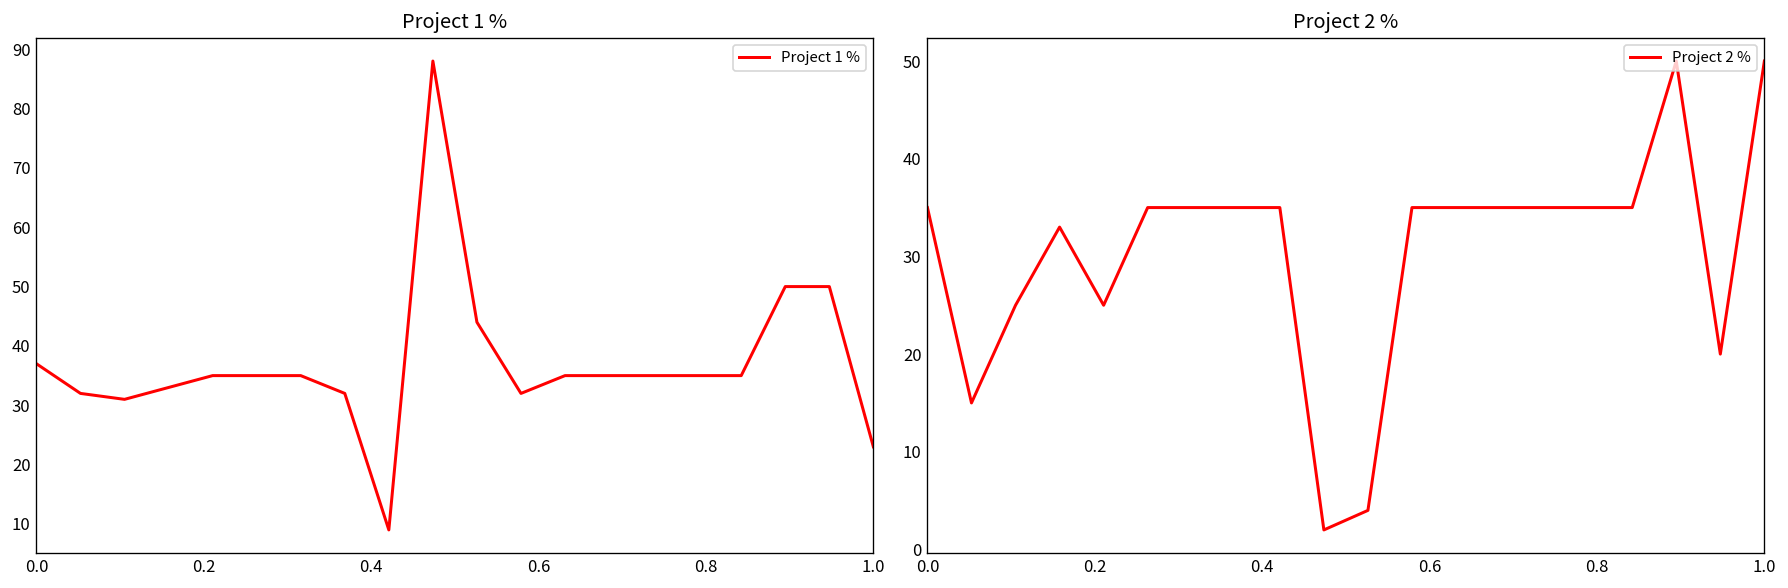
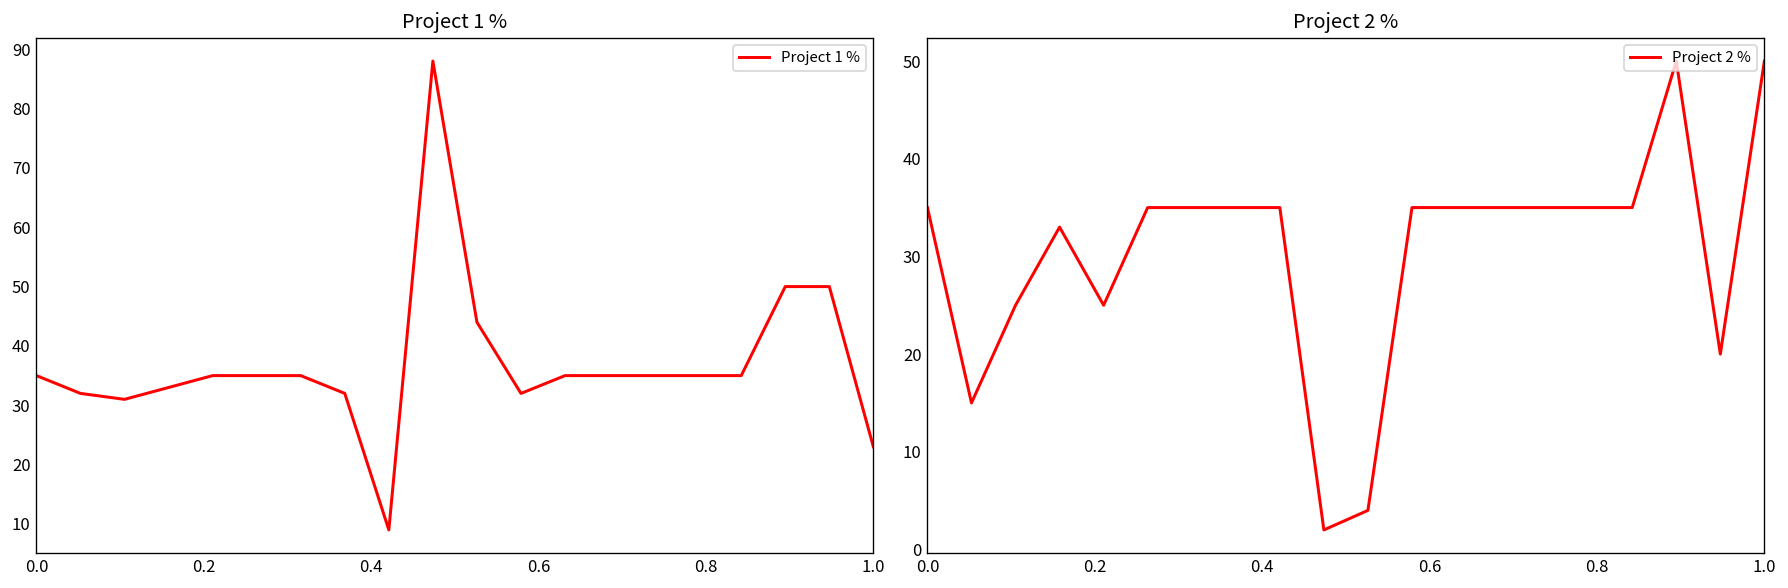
  {
    "Project 1 %": {
-     "0.0": 37,
+     "0.0": 35,
      "1.0": 23
    },
    "Project 2 %": {
      "0.0": 35,
      "1.0": 50
    }
  }
